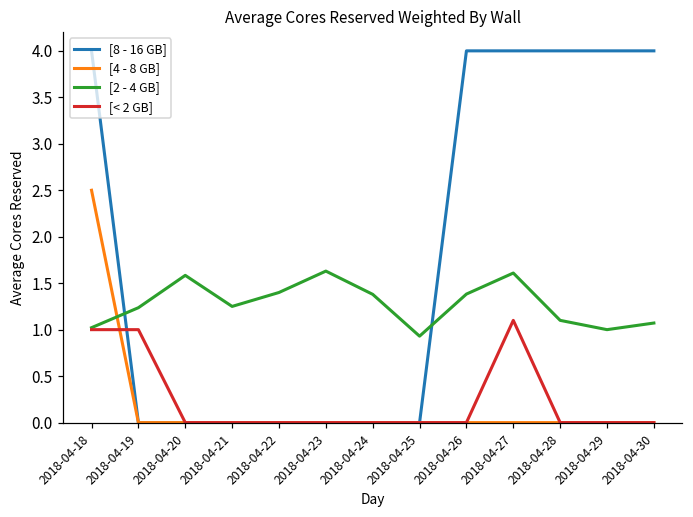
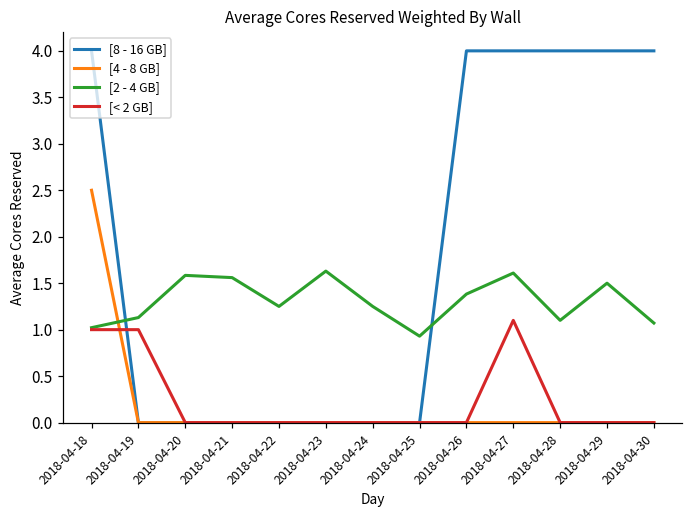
  {
    "[8 - 16 GB]": {
      "2018-04-26": 4.0,
      "2018-04-27": 4.0,
      "2018-04-28": 4.0,
      "2018-04-29": 4.0,
      "2018-04-30": 4.0
    },
    "[4 - 8 GB]": {
      "2018-04-18": 2.5,
      "2018-04-27": 0.0
    },
    "[2 - 4 GB]": {
-     "2018-04-19": 1.2,
+     "2018-04-19": 1.1,
      "2018-04-20": 1.6,
-     "2018-04-21": 1.3,
-     "2018-04-22": 1.4,
+     "2018-04-21": 1.6,
+     "2018-04-22": 1.3,
      "2018-04-23": 1.6,
-     "2018-04-24": 1.4,
+     "2018-04-24": 1.3,
      "2018-04-25": 0.9,
      "2018-04-26": 1.4,
      "2018-04-27": 1.6,
      "2018-04-28": 1.1,
-     "2018-04-29": 1.0,
+     "2018-04-29": 1.5,
      "2018-04-30": 1.1
    },
    "[< 2 GB]": {
      "2018-04-19": 1.0,
      "2018-04-27": 1.1
    }
  }
